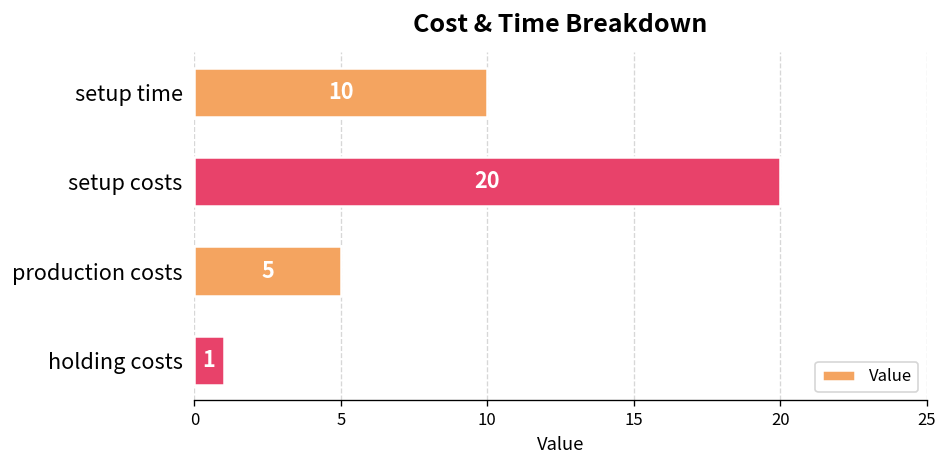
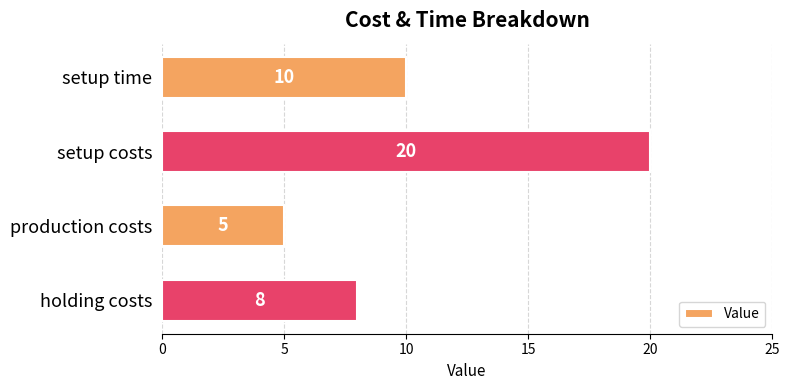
  {
    "setup time": 10,
    "setup costs": 20,
    "production costs": 5,
-   "holding costs": 1
+   "holding costs": 8
  }
